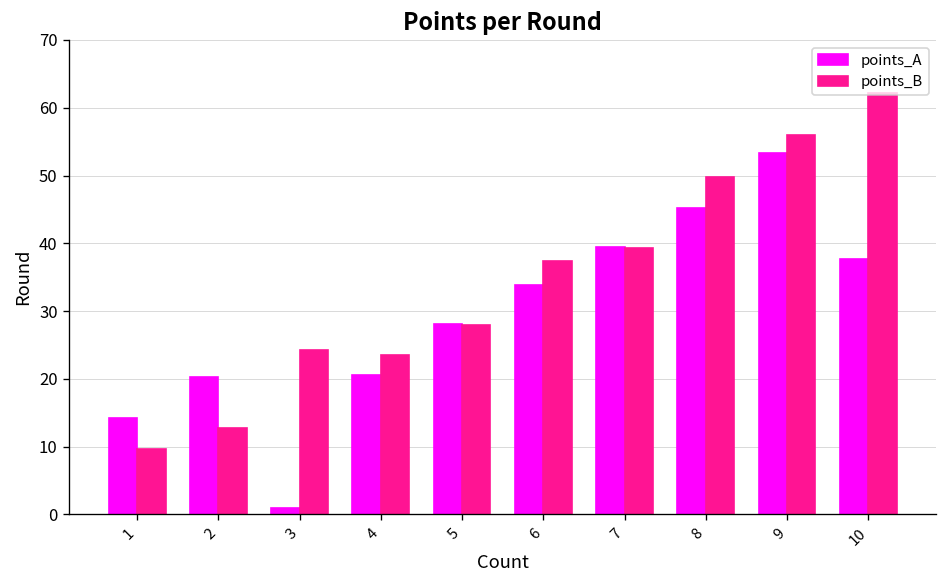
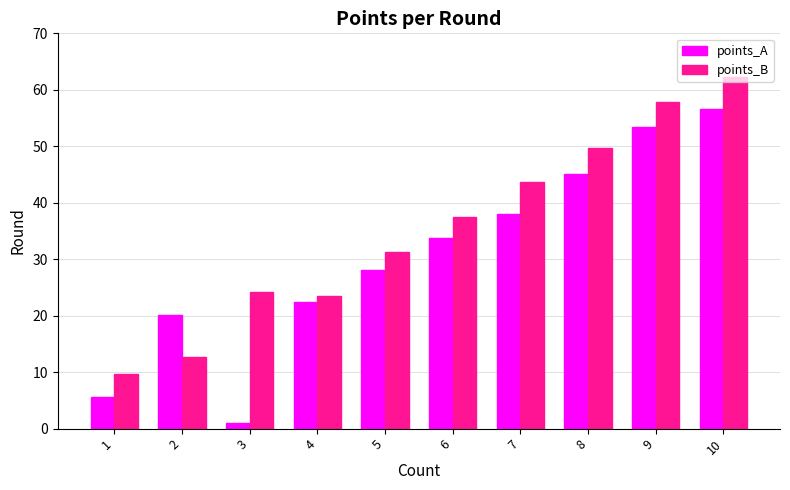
  {
    "points_A": {
-     "1": 14,
+     "1": 6,
      "2": 20,
      "3": 1,
-     "4": 21,
+     "4": 22,
      "5": 28,
      "6": 34,
-     "7": 39,
+     "7": 38,
      "8": 45,
      "9": 53,
-     "10": 38
+     "10": 57
    },
    "points_B": {
      "1": 10,
      "2": 13,
      "3": 24,
      "4": 24,
-     "5": 28,
+     "5": 31,
      "6": 37,
-     "7": 39,
+     "7": 44,
      "8": 50,
-     "9": 56
+     "9": 58
    }
  }
